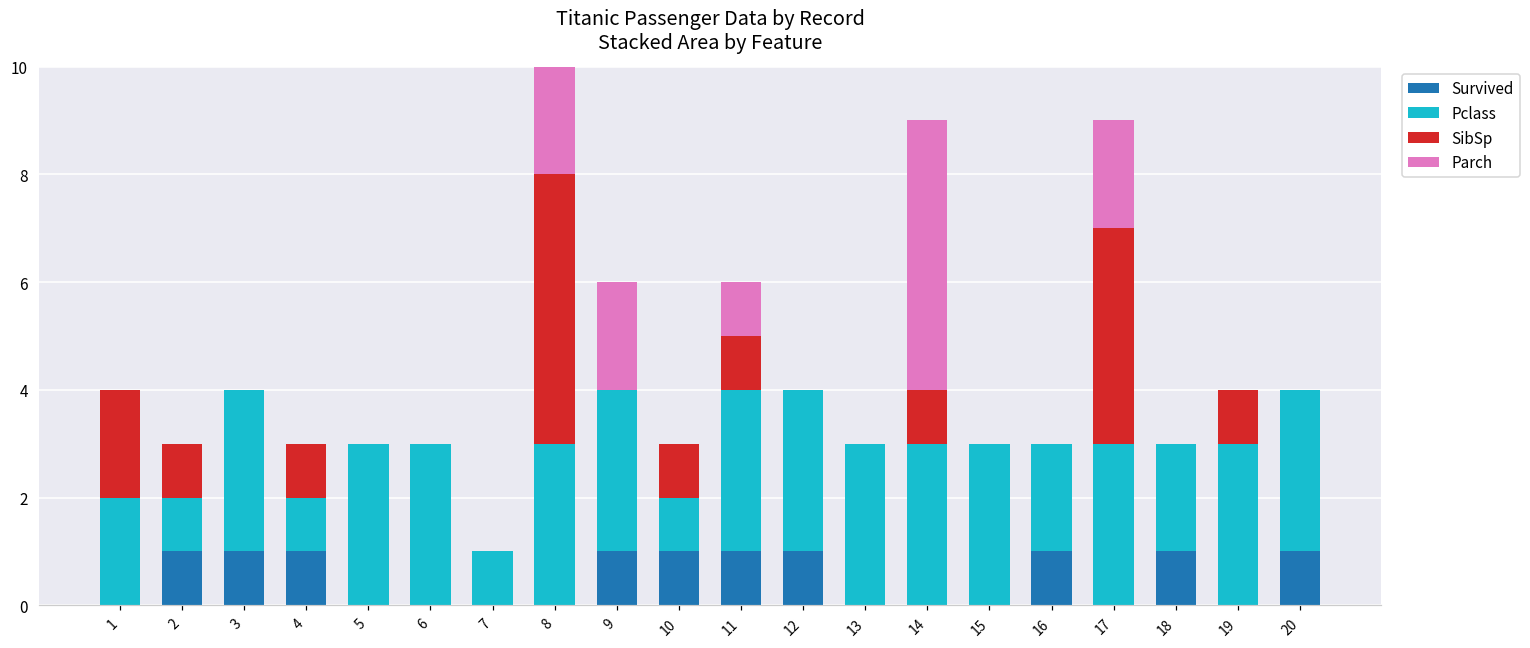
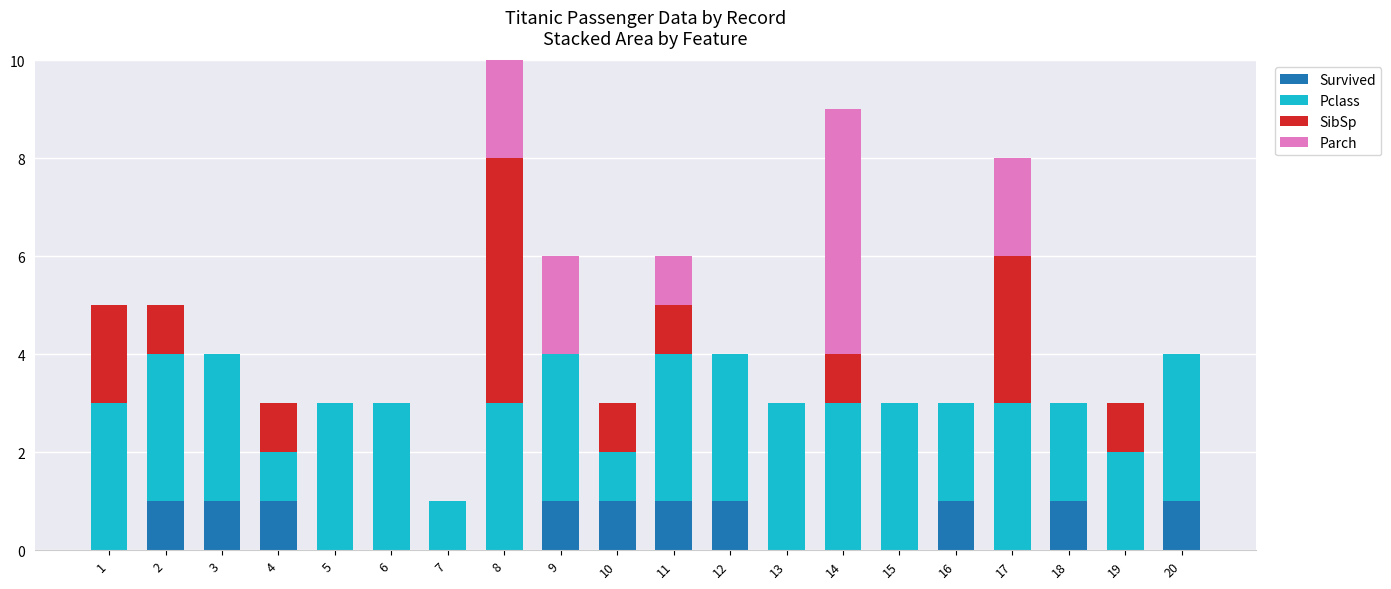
  {
    "Survived": {
      "1": 0,
      "2": 1,
      "3": 1,
      "4": 1,
      "5": 0,
      "6": 0,
      "7": 0,
      "8": 0,
      "9": 1,
      "10": 1,
      "11": 1,
      "12": 1,
      "13": 0,
      "14": 0,
      "15": 0,
      "16": 1,
      "17": 0,
      "18": 1,
      "19": 0,
      "20": 1
    },
    "Pclass": {
-     "1": 2,
-     "2": 1,
-     "19": 3
+     "1": 3,
+     "2": 3,
+     "19": 2
    },
    "SibSp": {
      "1": 2,
      "2": 1,
      "3": 0,
      "4": 1,
      "5": 0,
      "6": 0,
      "7": 0,
      "8": 5,
      "9": 0,
      "10": 1,
      "11": 1,
      "12": 0,
      "13": 0,
      "14": 1,
      "15": 0,
      "16": 0,
-     "17": 4,
+     "17": 3,
      "18": 0,
      "19": 1,
      "20": 0
    },
    "Parch": {
      "1": 0,
      "2": 0,
      "3": 0,
      "4": 0,
      "5": 0,
      "6": 0,
      "7": 0,
      "8": 2,
      "9": 2,
      "10": 0,
      "11": 1,
      "12": 0,
      "13": 0,
      "14": 5,
      "15": 0,
      "16": 0,
      "17": 2,
      "18": 0,
      "19": 0,
      "20": 0
    }
  }
